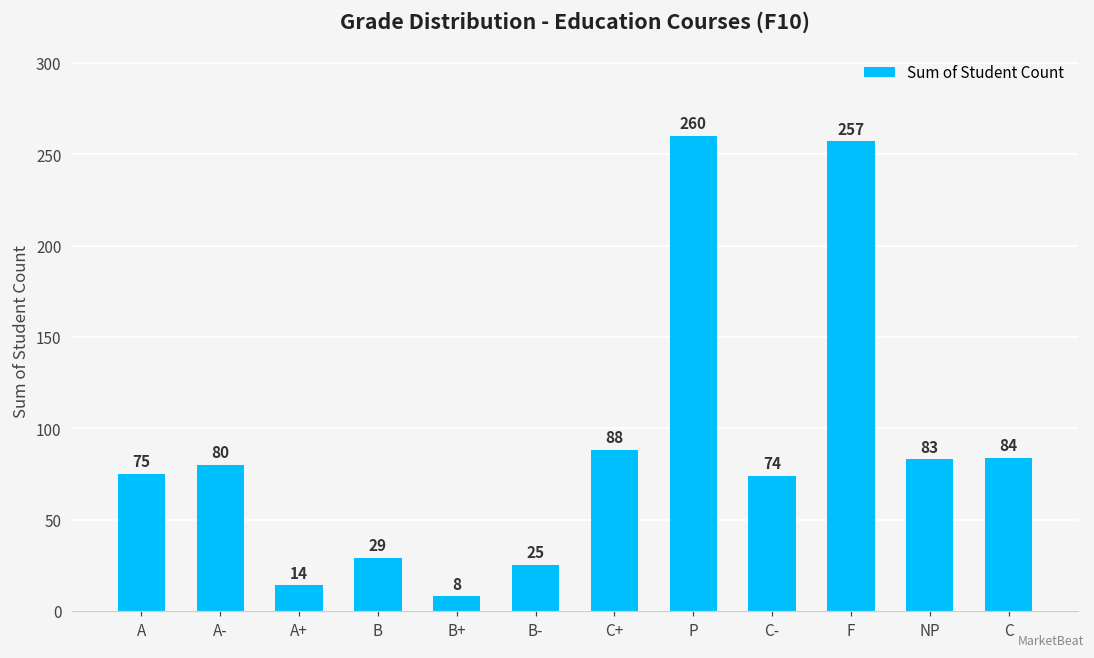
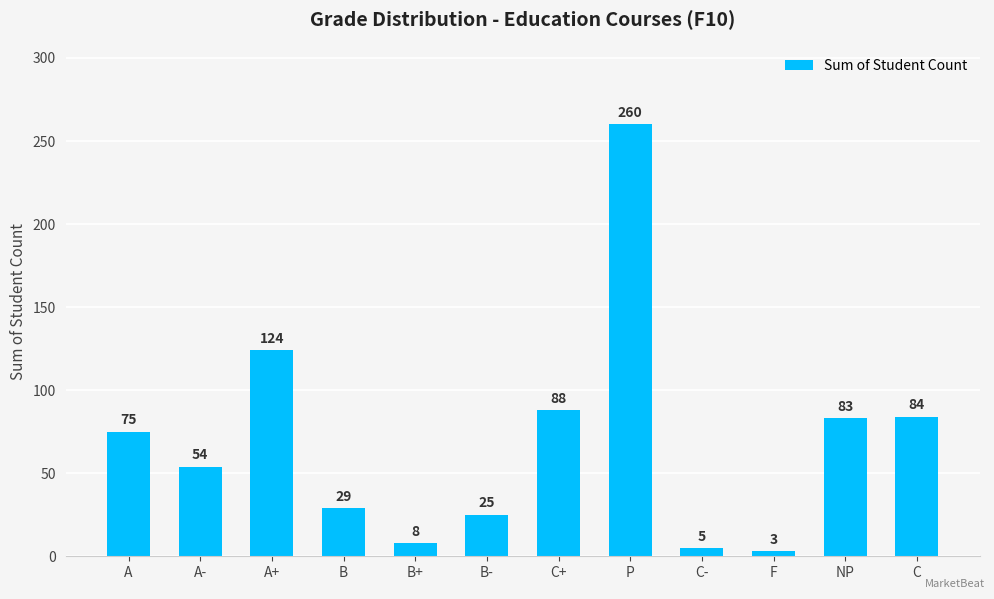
  {
    "A": 75,
-   "A-": 80,
-   "A+": 14,
+   "A-": 54,
+   "A+": 124,
    "B": 29,
    "B+": 8,
    "B-": 25,
    "C+": 88,
    "P": 260,
-   "C-": 74,
-   "F": 257,
+   "C-": 5,
+   "F": 3,
    "NP": 83,
    "C": 84
  }
